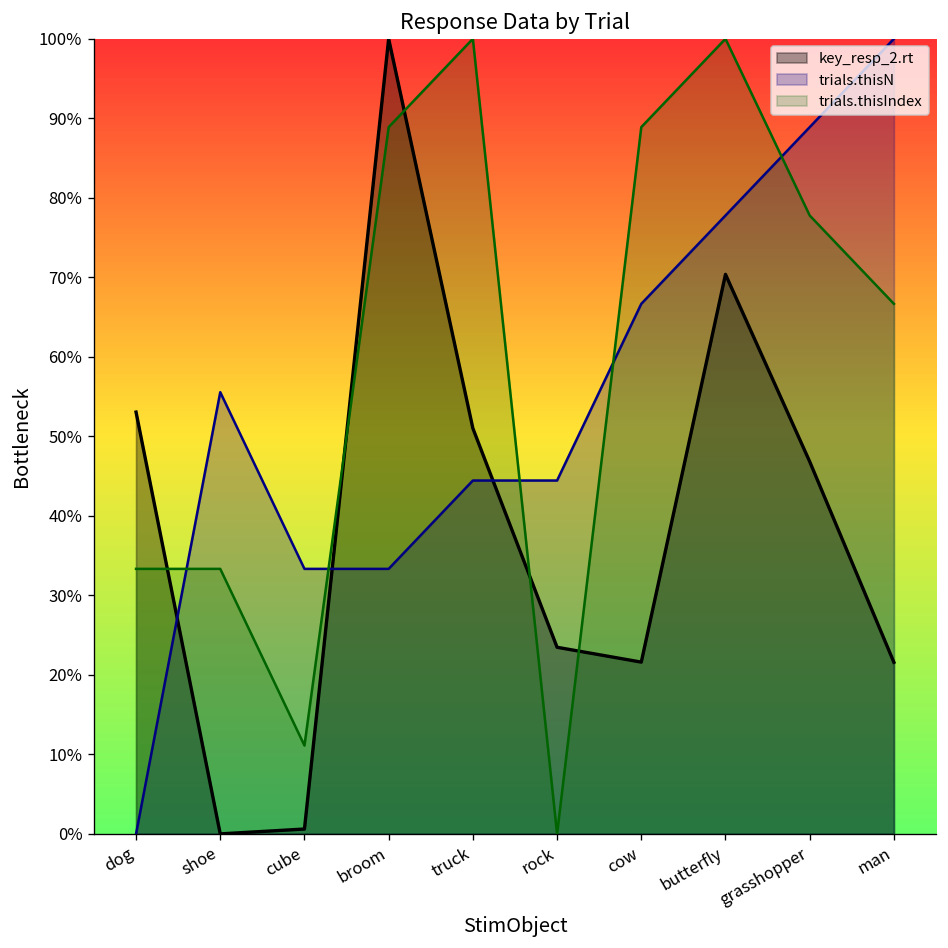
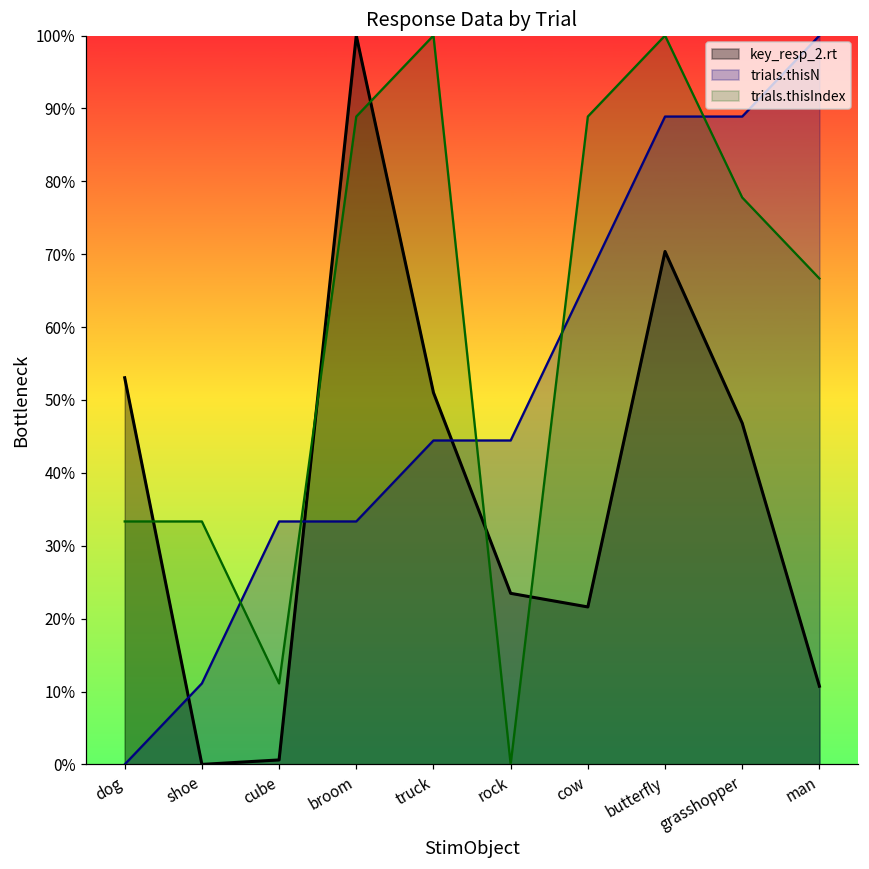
  {
    "key_resp_2.rt": {
      "dog": "53%",
      "shoe": "0%",
      "cube": "1%",
      "broom": "100%",
      "truck": "51%",
      "rock": "23%",
      "cow": "22%",
      "butterfly": "70%",
      "grasshopper": "47%",
-     "man": "22%"
+     "man": "11%"
    },
    "trials.thisN": {
      "dog": "0%",
-     "shoe": "56%",
+     "shoe": "11%",
      "cube": "33%",
      "broom": "33%",
      "truck": "44%",
      "rock": "44%",
      "cow": "67%",
-     "butterfly": "78%",
+     "butterfly": "89%",
      "grasshopper": "89%",
      "man": "100%"
    },
    "trials.thisIndex": {
      "dog": "33%",
      "shoe": "33%",
      "cube": "11%",
      "broom": "89%",
      "truck": "100%",
      "rock": "0%",
      "cow": "89%",
      "butterfly": "100%",
      "grasshopper": "78%",
      "man": "67%"
    }
  }
